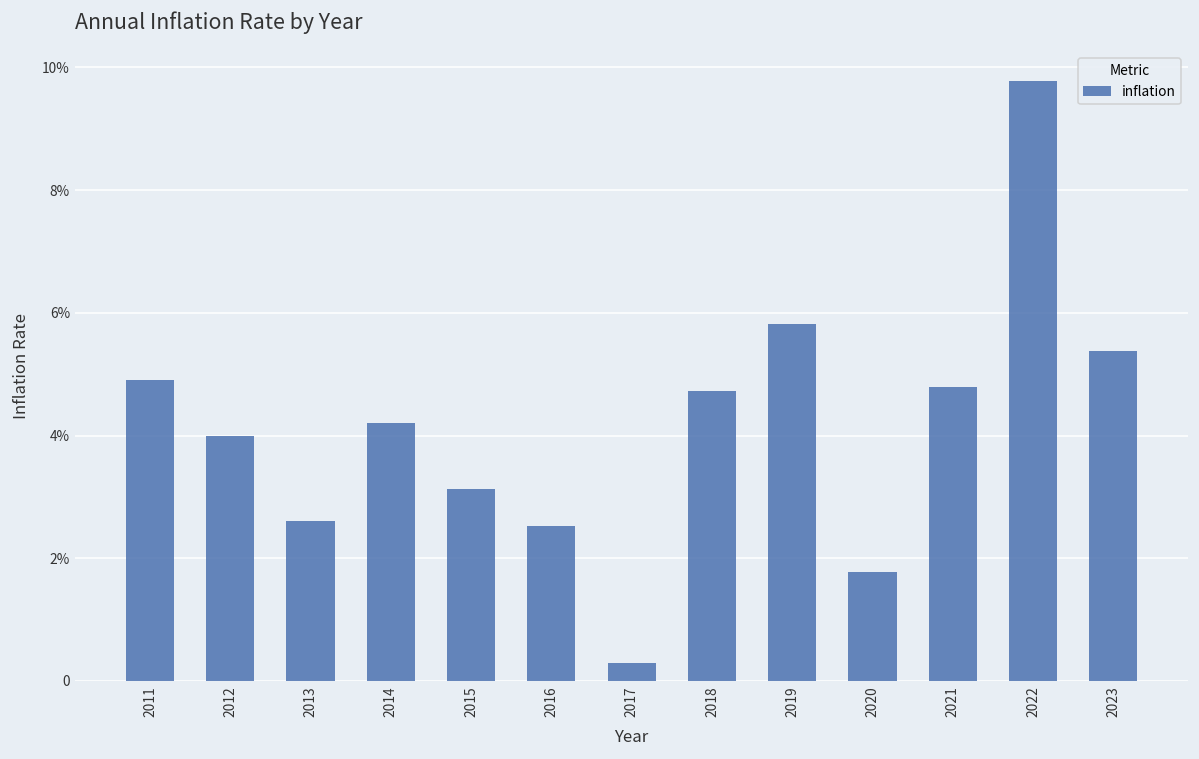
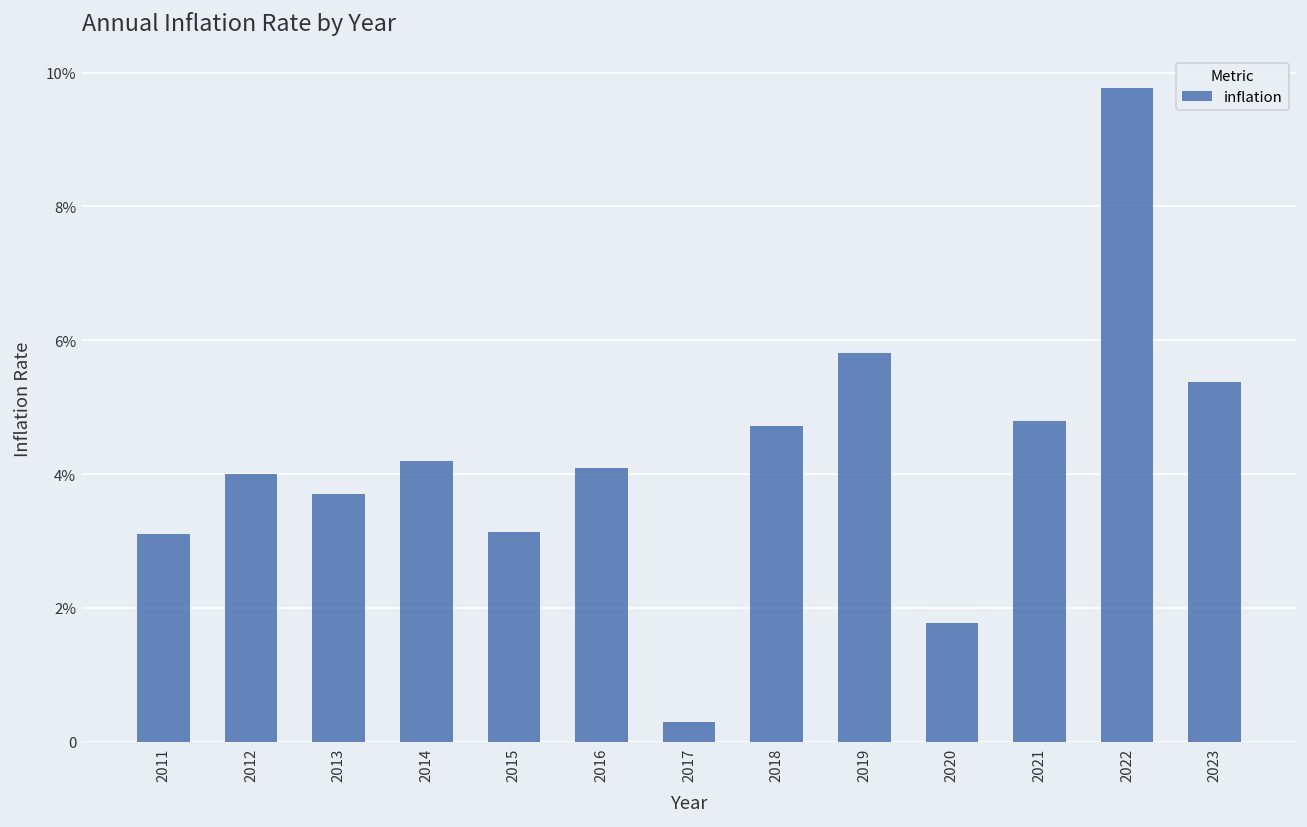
  {
-   "2011": "4.9%",
+   "2011": "3.1%",
    "2012": "4.0%",
-   "2013": "2.6%",
+   "2013": "3.7%",
    "2014": "4.2%",
    "2015": "3.1%",
-   "2016": "2.5%",
+   "2016": "4.1%",
    "2017": "0.3%",
    "2018": "4.7%",
    "2019": "5.8%",
    "2020": "1.8%",
    "2021": "4.8%",
    "2022": "9.8%",
    "2023": "5.4%"
  }
